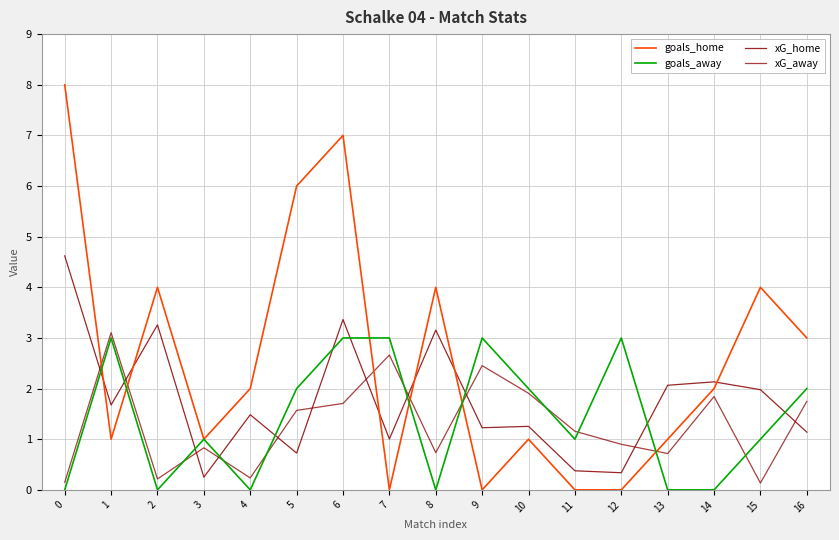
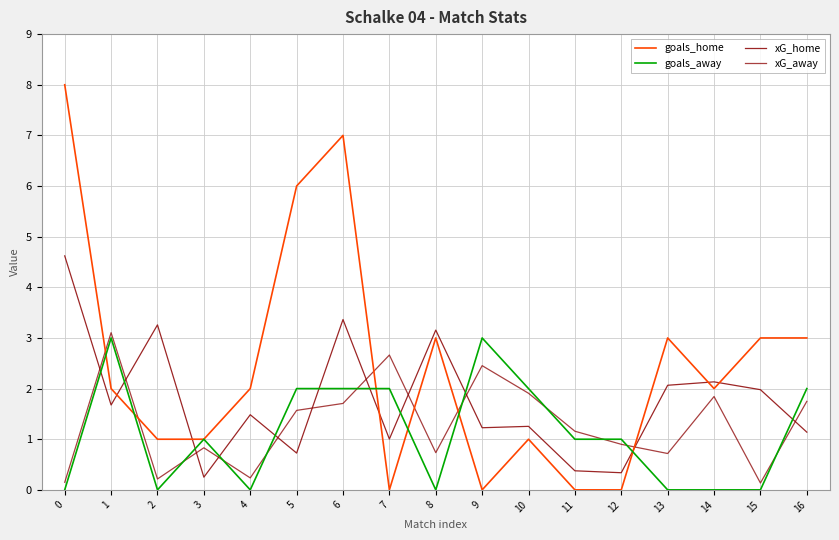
  {
    "goals_home": {
      "0": 8,
-     "1": 1,
-     "2": 4,
+     "1": 2,
+     "2": 1,
      "4": 2,
      "5": 6,
      "6": 7,
      "7": 0,
-     "8": 4,
+     "8": 3,
      "9": 0,
      "10": 1,
      "11": 0,
      "12": 0,
-     "13": 1,
+     "13": 3,
      "14": 2,
-     "15": 4,
+     "15": 3,
      "16": 3
    },
    "goals_away": {
      "0": 0,
      "1": 3,
      "2": 0,
      "4": 0,
      "5": 2,
-     "6": 3,
-     "7": 3,
+     "6": 2,
+     "7": 2,
      "8": 0,
      "9": 3,
      "10": 2,
      "11": 1,
-     "12": 3,
+     "12": 1,
      "13": 0,
      "14": 0,
-     "15": 1,
+     "15": 0,
      "16": 2
    }
  }
